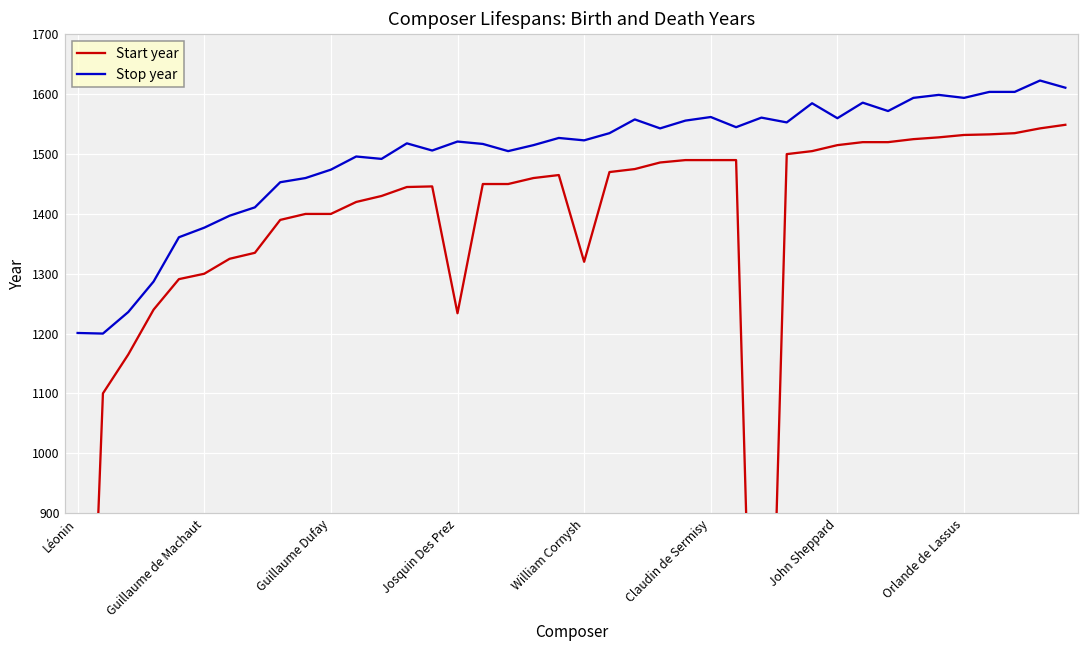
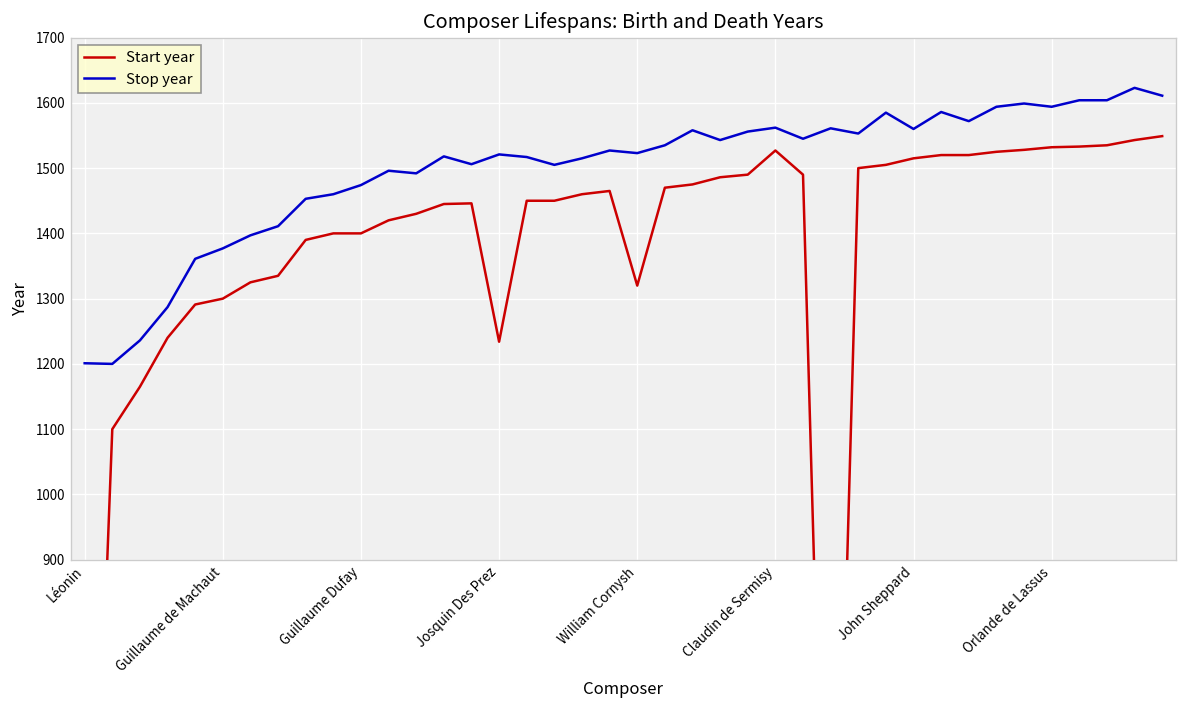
  {
    "Start year": {
      "Guillaume de Machaut": 1300,
      "Guillaume Dufay": 1400,
      "Josquin Des Prez": 1230,
      "William Cornysh": 1320,
-     "Claudin de Sermisy": 1490,
+     "Claudin de Sermisy": 1530,
      "John Sheppard": 1520,
      "Orlande de Lassus": 1530
    },
    "Stop year": {
      "Léonin": 1200,
      "Guillaume de Machaut": 1380,
      "Guillaume Dufay": 1470,
      "Josquin Des Prez": 1520,
      "William Cornysh": 1520,
      "Claudin de Sermisy": 1560,
      "John Sheppard": 1560,
      "Orlande de Lassus": 1590
    }
  }
